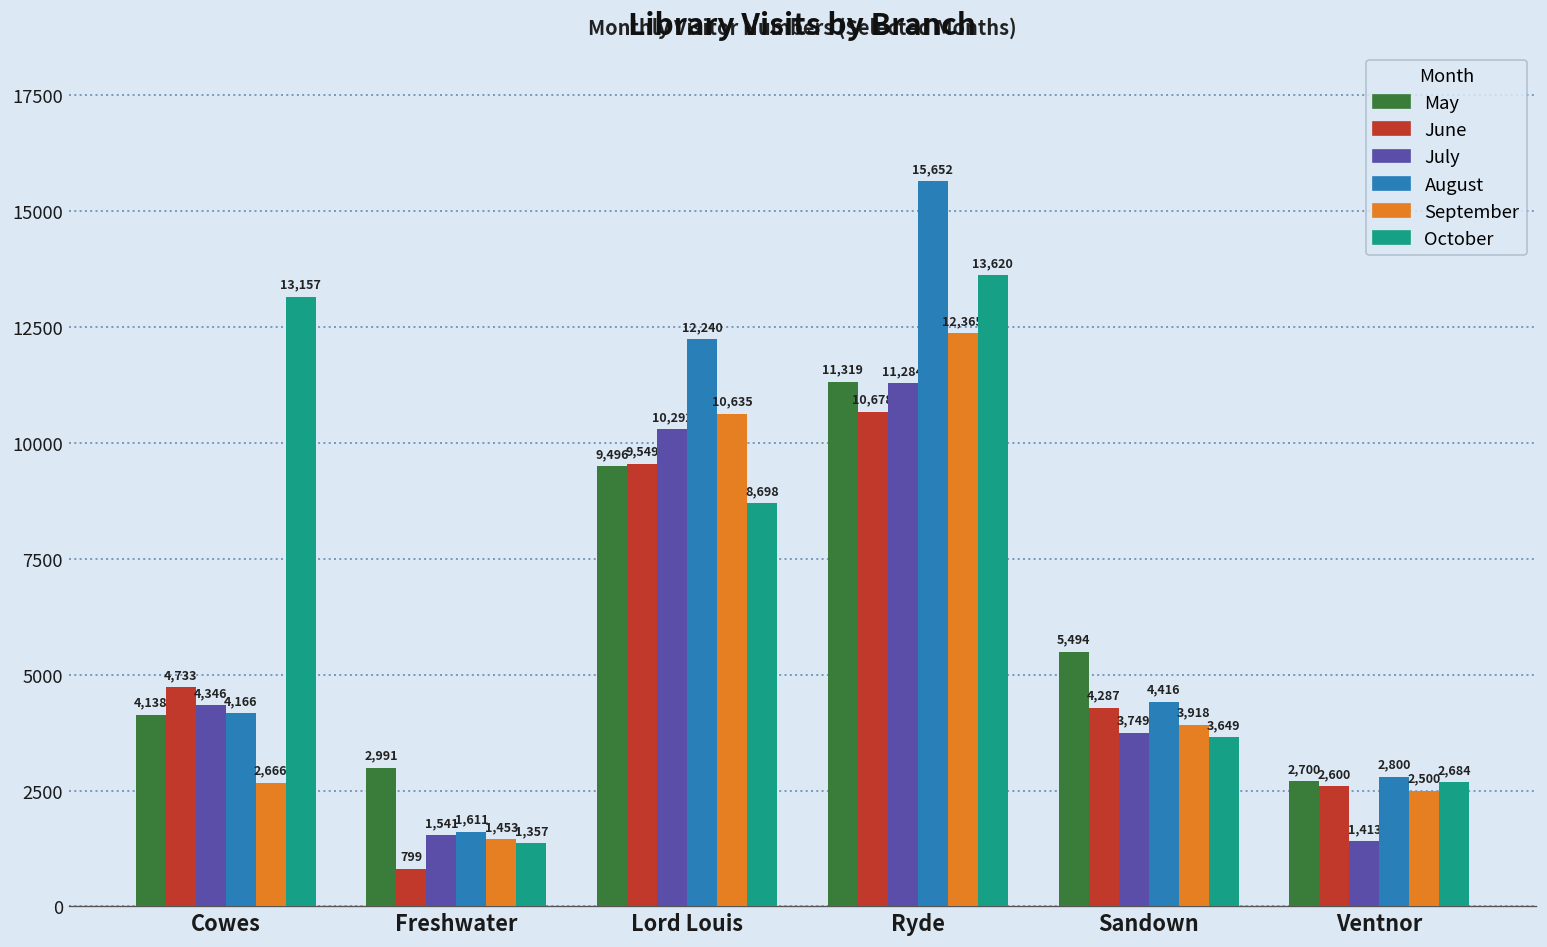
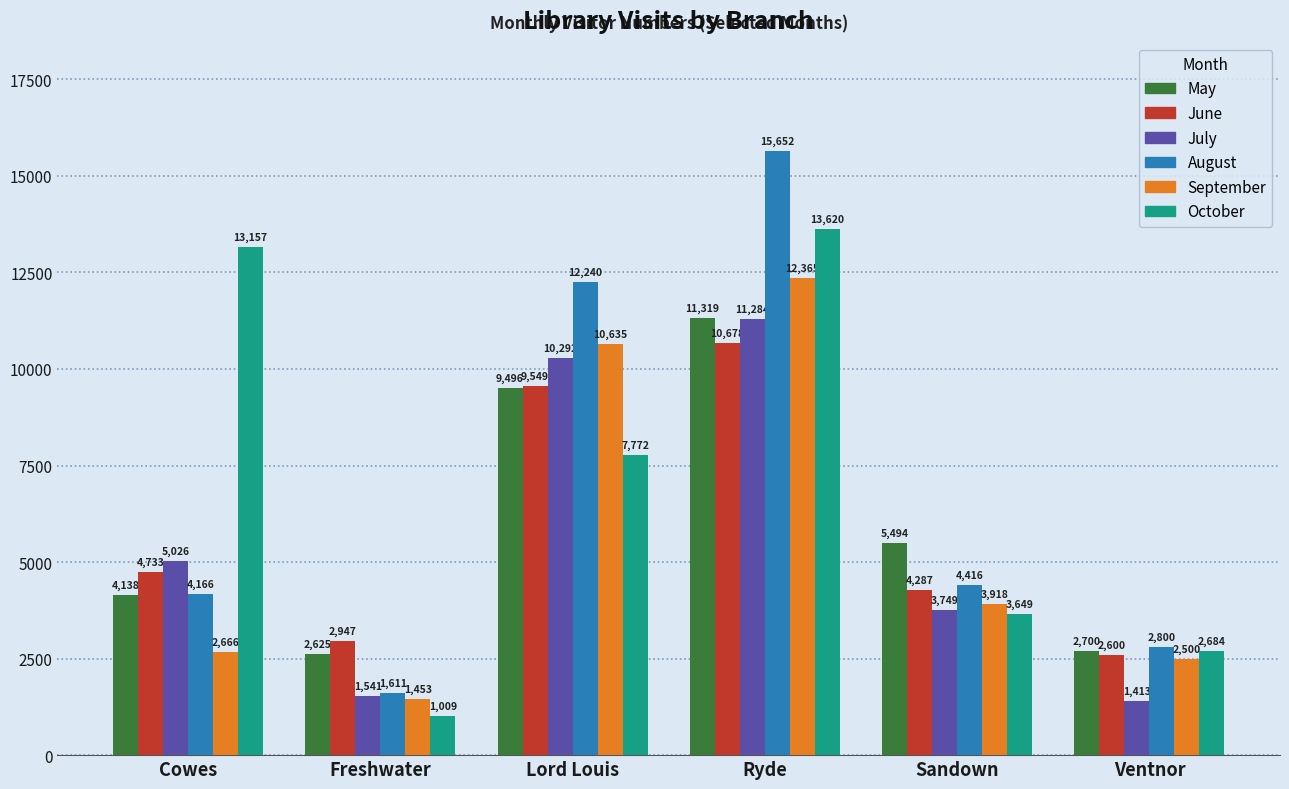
  {
    "May": {
      "Cowes": "4,138",
-     "Freshwater": "2,991",
+     "Freshwater": "2,625",
      "Lord Louis": "9,496",
      "Ryde": "11,319",
      "Sandown": "5,494",
      "Ventnor": "2,700"
    },
    "June": {
      "Cowes": "4,733",
-     "Freshwater": "799",
+     "Freshwater": "2,947",
      "Lord Louis": "9,549",
      "Ryde": "10,678",
      "Sandown": "4,287",
      "Ventnor": "2,600"
    },
    "July": {
-     "Cowes": "4,346",
+     "Cowes": "5,026",
      "Freshwater": "1,541",
      "Lord Louis": "10,292",
      "Ryde": "11,284",
      "Sandown": "3,749",
      "Ventnor": "1,413"
    },
    "August": {
      "Cowes": "4,166",
      "Freshwater": "1,611",
      "Lord Louis": "12,240",
      "Ryde": "15,652",
      "Sandown": "4,416",
      "Ventnor": "2,800"
    },
    "September": {
      "Cowes": "2,666",
      "Freshwater": "1,453",
      "Lord Louis": "10,635",
      "Ryde": "12,365",
      "Sandown": "3,918",
      "Ventnor": "2,500"
    },
    "October": {
      "Cowes": "13,157",
-     "Freshwater": "1,357",
-     "Lord Louis": "8,698",
+     "Freshwater": "1,009",
+     "Lord Louis": "7,772",
      "Ryde": "13,620",
      "Sandown": "3,649",
      "Ventnor": "2,684"
    }
  }
